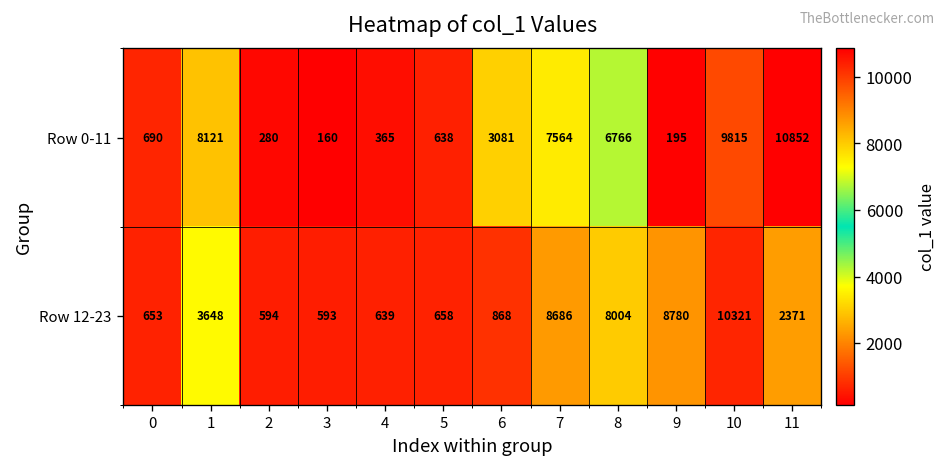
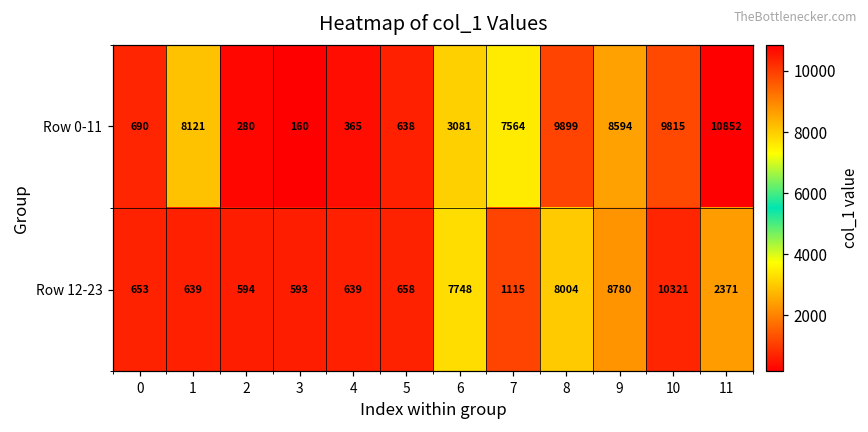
  {
    "Row 0-11": {
      "0": 690,
      "1": 8121,
      "2": 280,
      "3": 160,
      "4": 365,
      "5": 638,
      "6": 3081,
      "7": 7564,
-     "8": 6766,
-     "9": 195,
+     "8": 9899,
+     "9": 8594,
      "10": 9815,
      "11": 10852
    },
    "Row 12-23": {
      "0": 653,
-     "1": 3648,
+     "1": 639,
      "2": 594,
      "3": 593,
      "4": 639,
      "5": 658,
-     "6": 868,
-     "7": 8686,
+     "6": 7748,
+     "7": 1115,
      "8": 8004,
      "9": 8780,
      "10": 10321,
      "11": 2371
    }
  }
